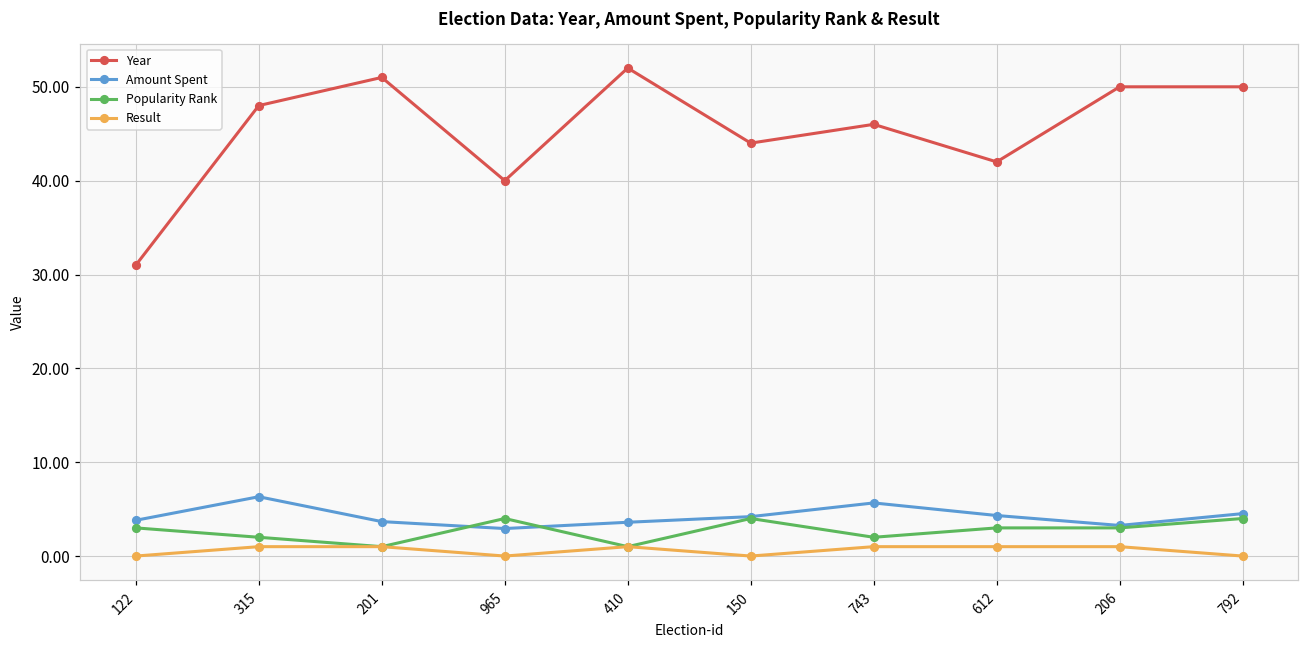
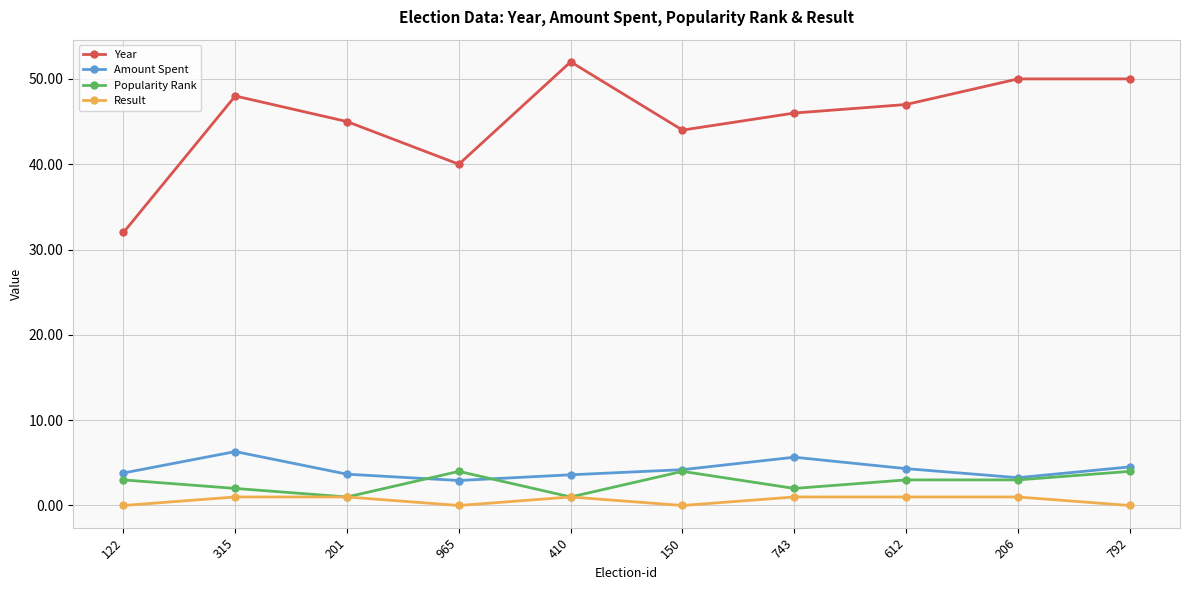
  {
    "Year": {
-     "122": 31,
+     "122": 32,
      "315": 48,
-     "201": 51,
+     "201": 45,
      "965": 40,
      "410": 52,
      "150": 44,
      "743": 46,
-     "612": 42,
+     "612": 47,
      "206": 50,
      "792": 50
    },
    "Amount Spent": {
      "122": 4,
      "315": 6,
      "201": 4,
      "965": 3,
      "410": 4,
      "743": 6,
      "612": 4,
      "792": 5
    },
    "Popularity Rank": {
      "122": 3,
      "315": 2,
      "965": 4,
      "743": 2,
      "612": 3,
      "792": 4
    },
    "Result": {
      "122": 0,
      "315": 1,
      "965": 0,
      "150": 0,
      "743": 1,
      "612": 1,
      "206": 1,
      "792": 0
    }
  }
